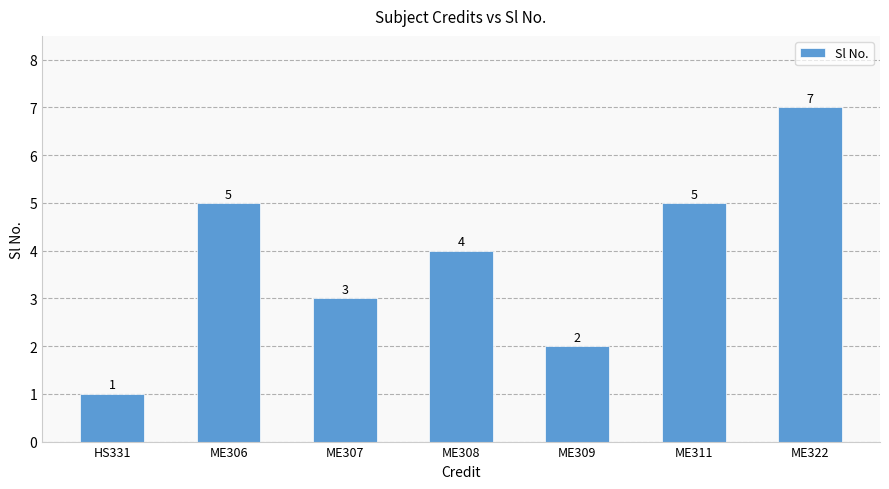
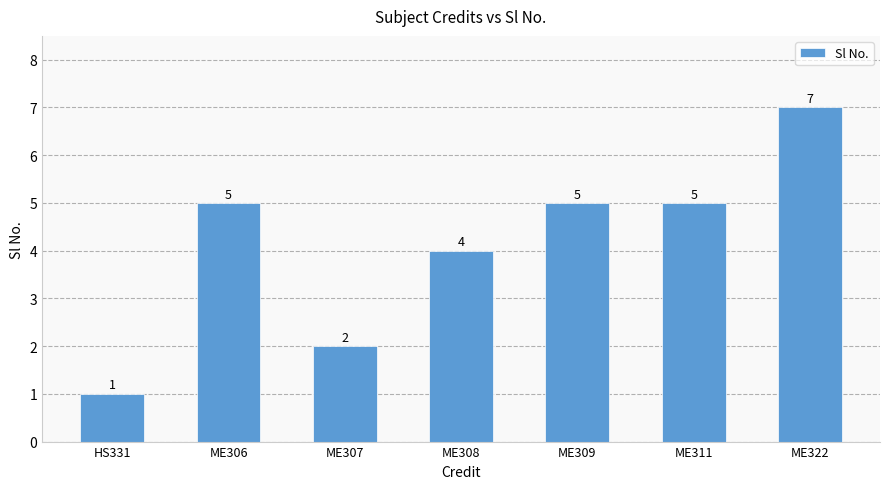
  {
    "HS331": 1,
    "ME306": 5,
-   "ME307": 3,
+   "ME307": 2,
    "ME308": 4,
-   "ME309": 2,
+   "ME309": 5,
    "ME311": 5,
    "ME322": 7
  }
